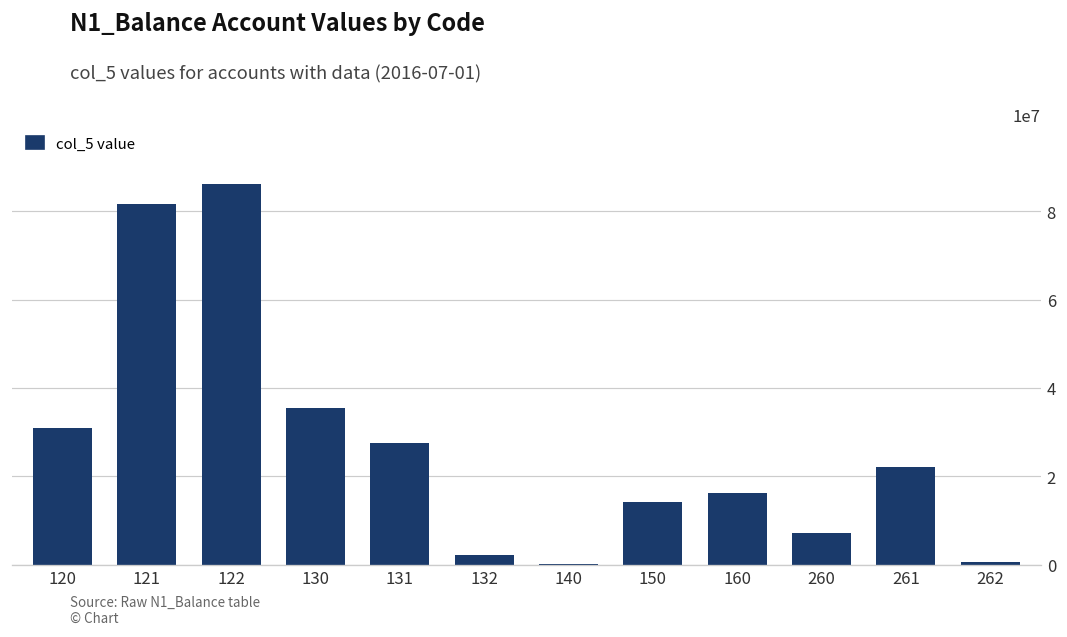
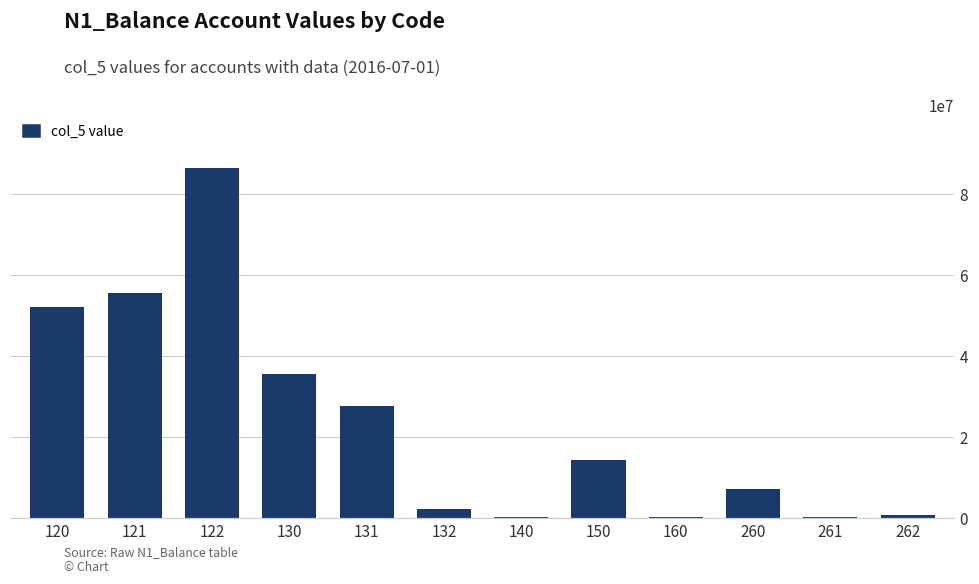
  {
-   "120": 31000000,
-   "121": 82000000,
+   "120": 52000000,
+   "121": 55000000,
    "122": 86000000,
    "130": 36000000,
    "131": 27000000,
    "132": 2000000,
    "150": 14000000,
-   "160": 16000000,
+   "160": 0,
    "260": 7000000,
-   "261": 22000000
+   "261": 0
  }
